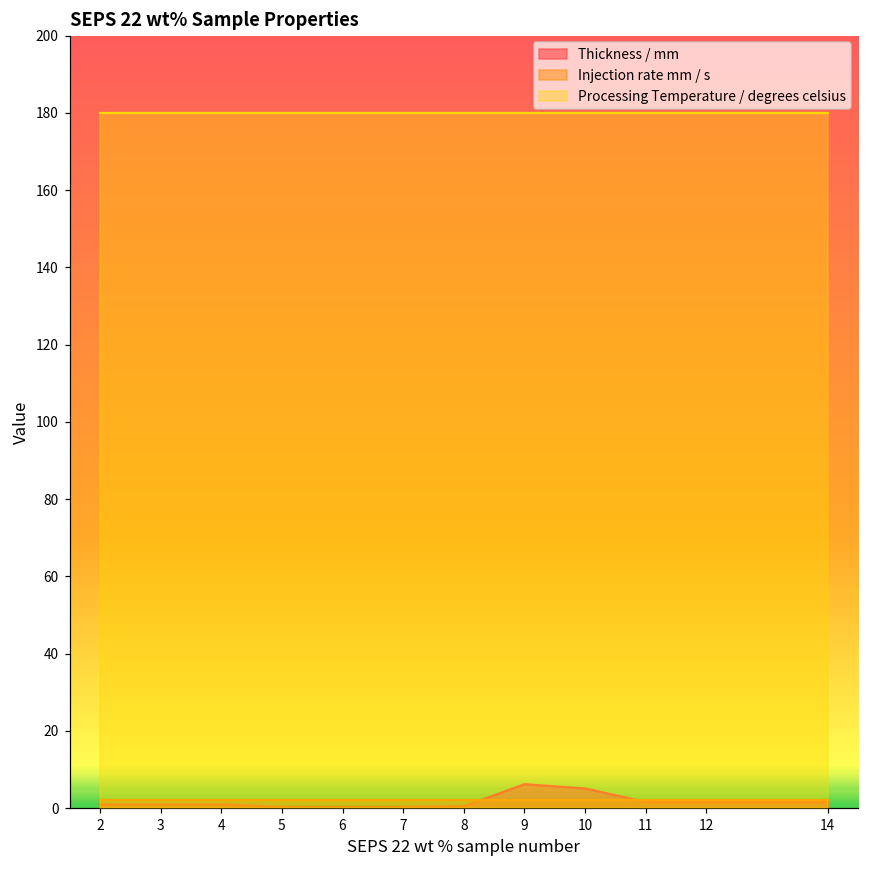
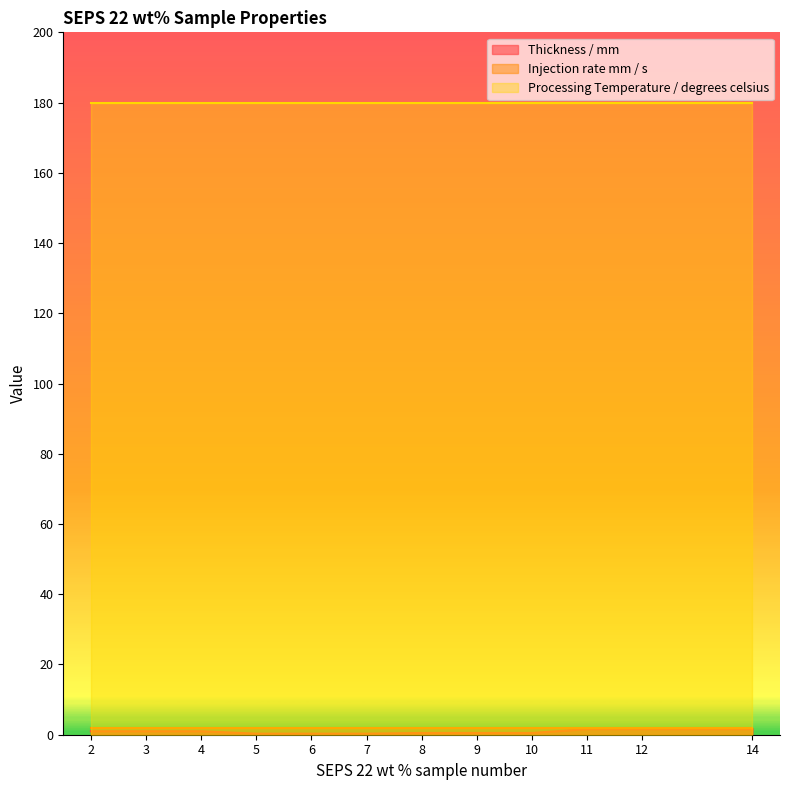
  {
    "Thickness / mm": {
      "2": 1,
      "3": 1,
      "4": 1,
      "5": 0,
      "6": 0,
      "7": 0,
      "8": 1,
-     "9": 6,
-     "10": 5
+     "9": 1,
+     "10": 1
    }
  }
